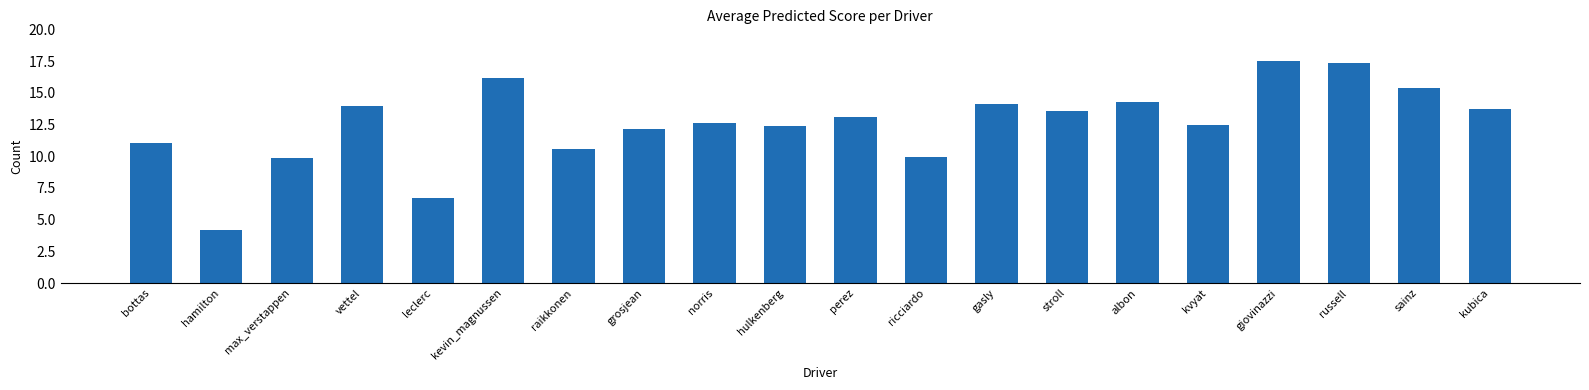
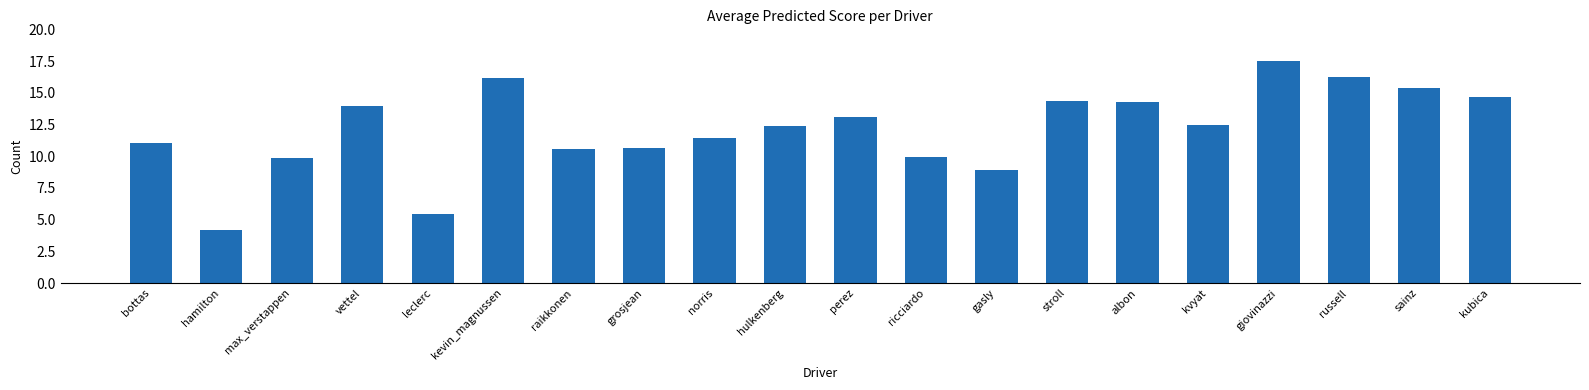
  {
    "bottas": 11.1,
    "hamilton": 4.1,
    "max_verstappen": 9.8,
    "vettel": 14.0,
-   "leclerc": 6.7,
+   "leclerc": 5.4,
    "kevin_magnussen": 16.2,
    "raikkonen": 10.6,
-   "grosjean": 12.2,
-   "norris": 12.6,
+   "grosjean": 10.6,
+   "norris": 11.5,
    "hulkenberg": 12.4,
    "perez": 13.1,
    "ricciardo": 9.9,
-   "gasly": 14.1,
-   "stroll": 13.6,
+   "gasly": 8.9,
+   "stroll": 14.4,
    "albon": 14.2,
    "kvyat": 12.4,
    "giovinazzi": 17.5,
-   "russell": 17.4,
+   "russell": 16.3,
    "sainz": 15.4,
-   "kubica": 13.7
+   "kubica": 14.6
  }
